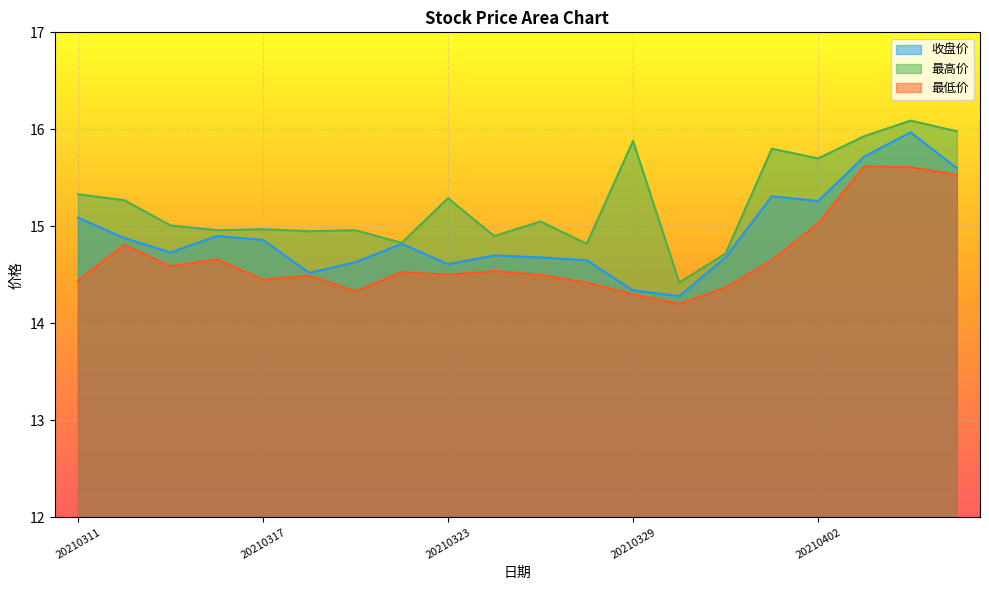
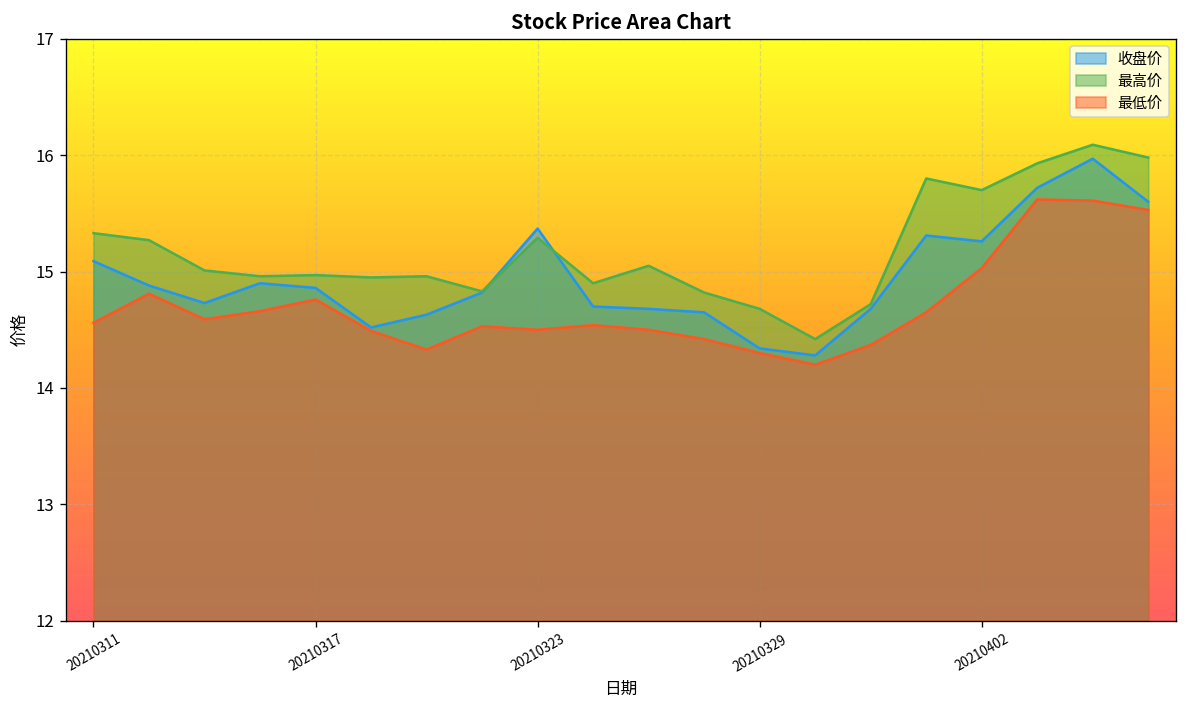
  {
    "收盘价": {
      "20210311": 15.1,
      "20210317": 14.9,
-     "20210323": 14.6,
+     "20210323": 15.4,
      "20210329": 14.3,
      "20210402": 15.3
    },
    "最高价": {
      "20210311": 15.3,
      "20210317": 15.0,
      "20210323": 15.3,
-     "20210329": 15.9,
+     "20210329": 14.7,
      "20210402": 15.7
    },
    "最低价": {
-     "20210311": 14.4,
-     "20210317": 14.5,
+     "20210311": 14.6,
+     "20210317": 14.8,
      "20210323": 14.5,
      "20210329": 14.3,
      "20210402": 15.0
    }
  }
